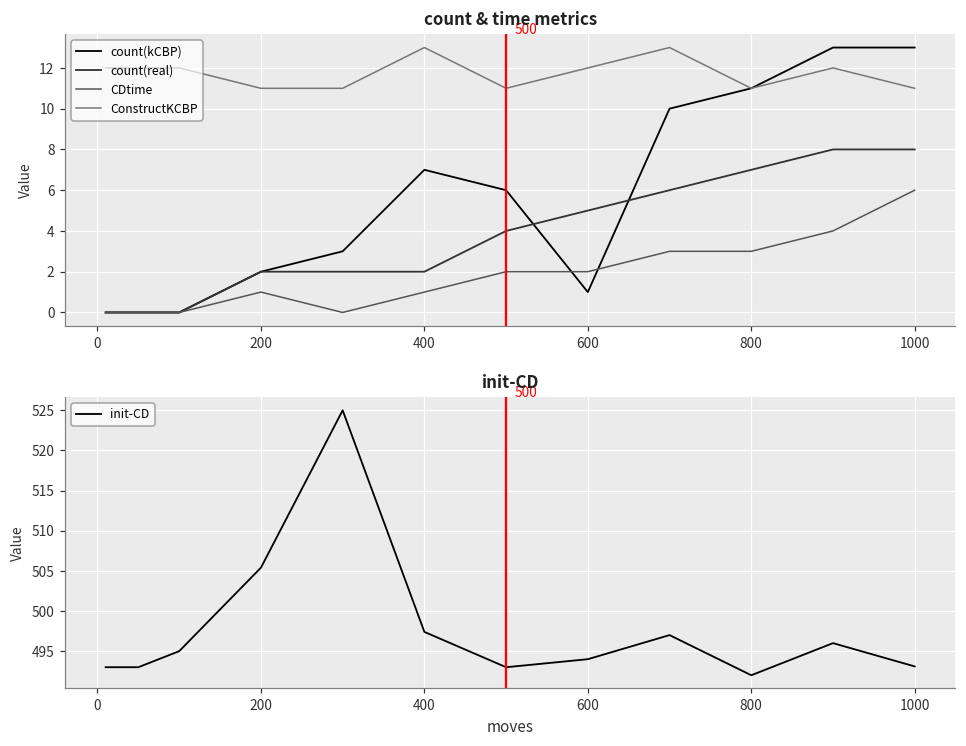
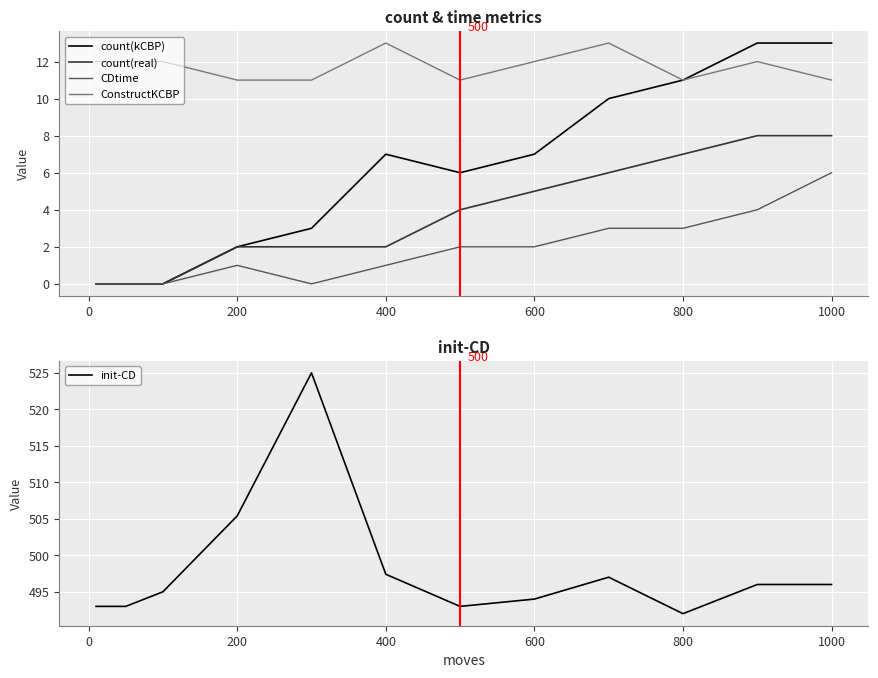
  {
    "count & time metrics": {
      "count(kCBP)": {
        "400": 7,
-       "600": 1,
+       "600": 7,
        "1000": 13
      }
    },
    "init-CD": {
      "200": 505,
      "400": 497,
      "600": 494,
      "800": 492,
-     "1000": 493
+     "1000": 496
    }
  }
